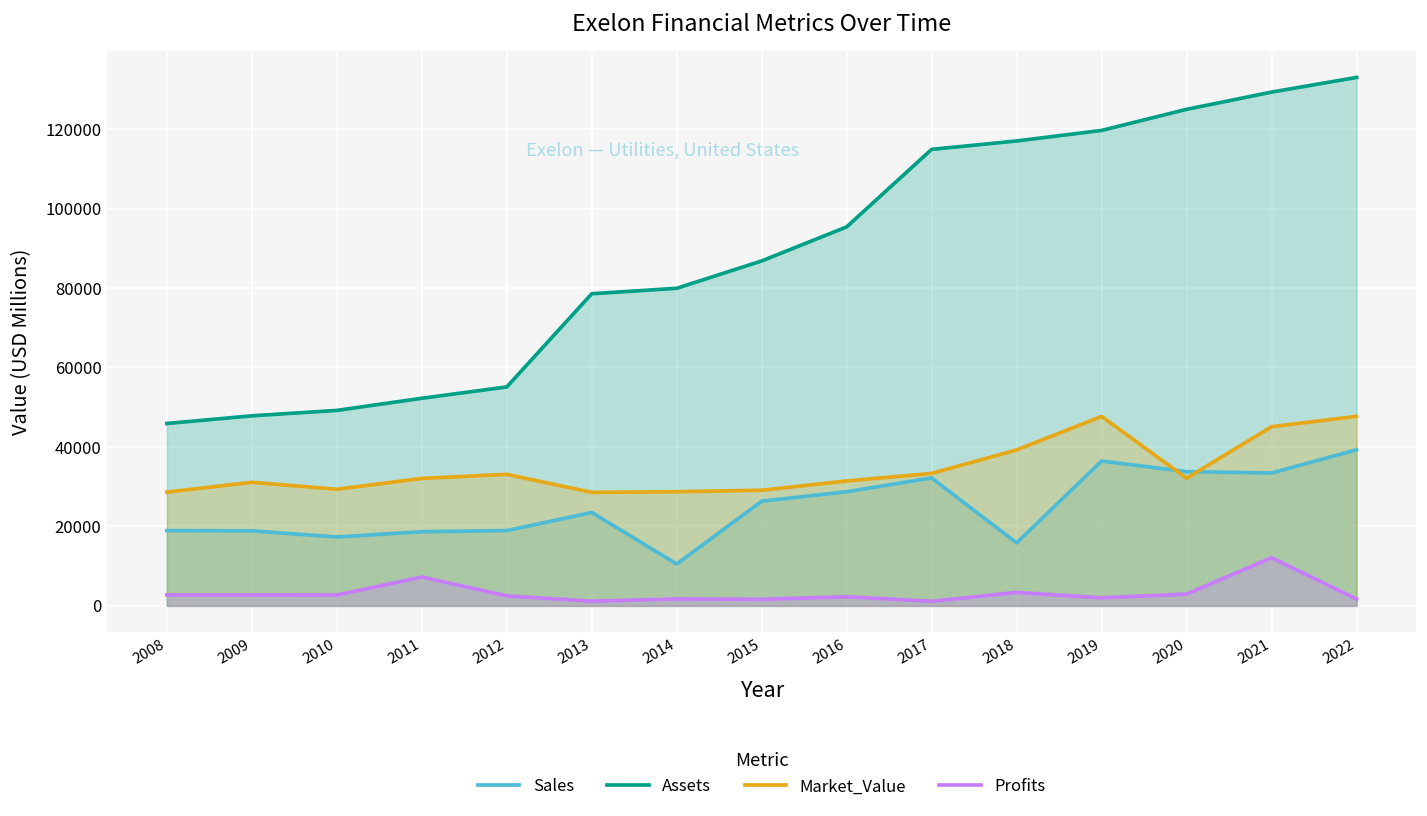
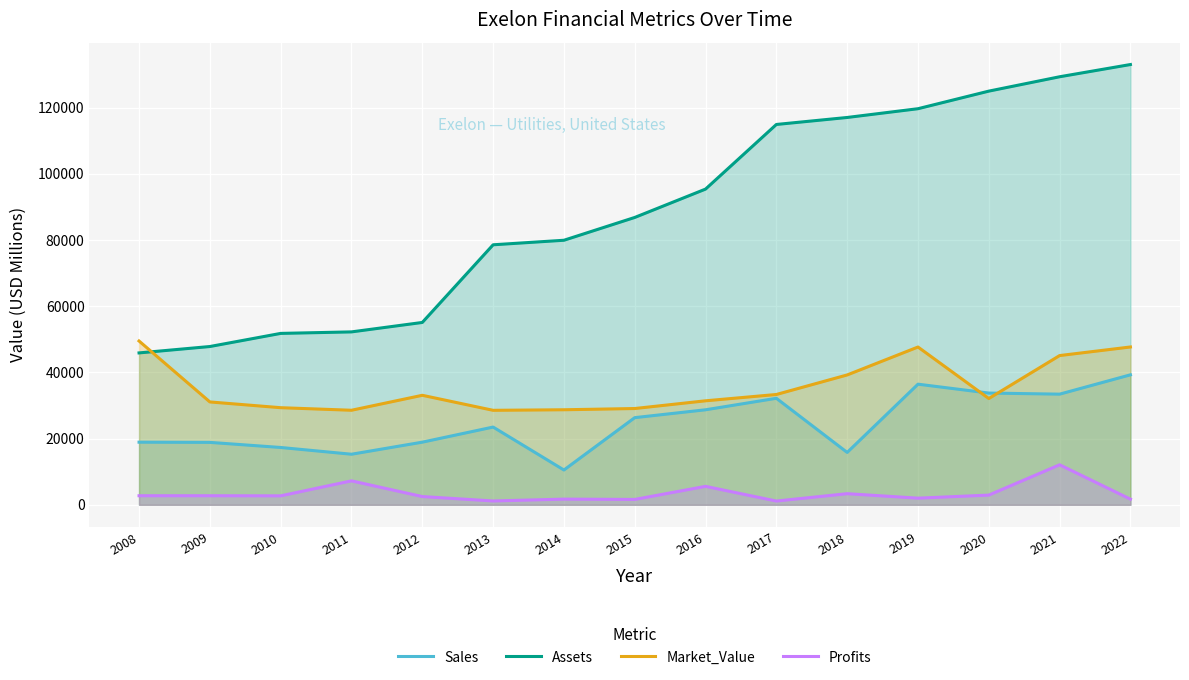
  {
    "Sales": {
      "2008": 19000,
      "2009": 19000,
      "2010": 17000,
-     "2011": 19000,
+     "2011": 15000,
      "2012": 19000,
      "2013": 23000,
      "2014": 11000,
      "2015": 26000,
      "2016": 29000,
      "2017": 32000,
      "2018": 16000,
      "2019": 36000,
      "2020": 34000,
      "2021": 33000,
      "2022": 39000
    },
    "Assets": {
      "2008": 46000,
      "2009": 48000,
-     "2010": 49000,
+     "2010": 52000,
      "2011": 52000,
      "2012": 55000,
      "2013": 79000,
      "2014": 80000,
      "2015": 87000,
      "2016": 95000,
      "2017": 115000,
      "2018": 117000,
      "2019": 120000,
      "2020": 125000,
      "2021": 129000,
      "2022": 133000
    },
    "Market_Value": {
-     "2008": 29000,
+     "2008": 49000,
      "2009": 31000,
      "2010": 29000,
-     "2011": 32000,
+     "2011": 29000,
      "2012": 33000,
      "2013": 29000,
      "2014": 29000,
      "2015": 29000,
      "2016": 31000,
      "2017": 33000,
      "2018": 39000,
      "2019": 48000,
      "2020": 32000,
      "2021": 45000,
      "2022": 48000
    },
    "Profits": {
      "2008": 3000,
      "2009": 3000,
      "2010": 3000,
      "2011": 7000,
      "2012": 2000,
      "2013": 1000,
      "2014": 2000,
      "2015": 2000,
-     "2016": 2000,
+     "2016": 6000,
      "2017": 1000,
      "2018": 3000,
      "2019": 2000,
      "2020": 3000,
      "2021": 12000,
      "2022": 2000
    }
  }
